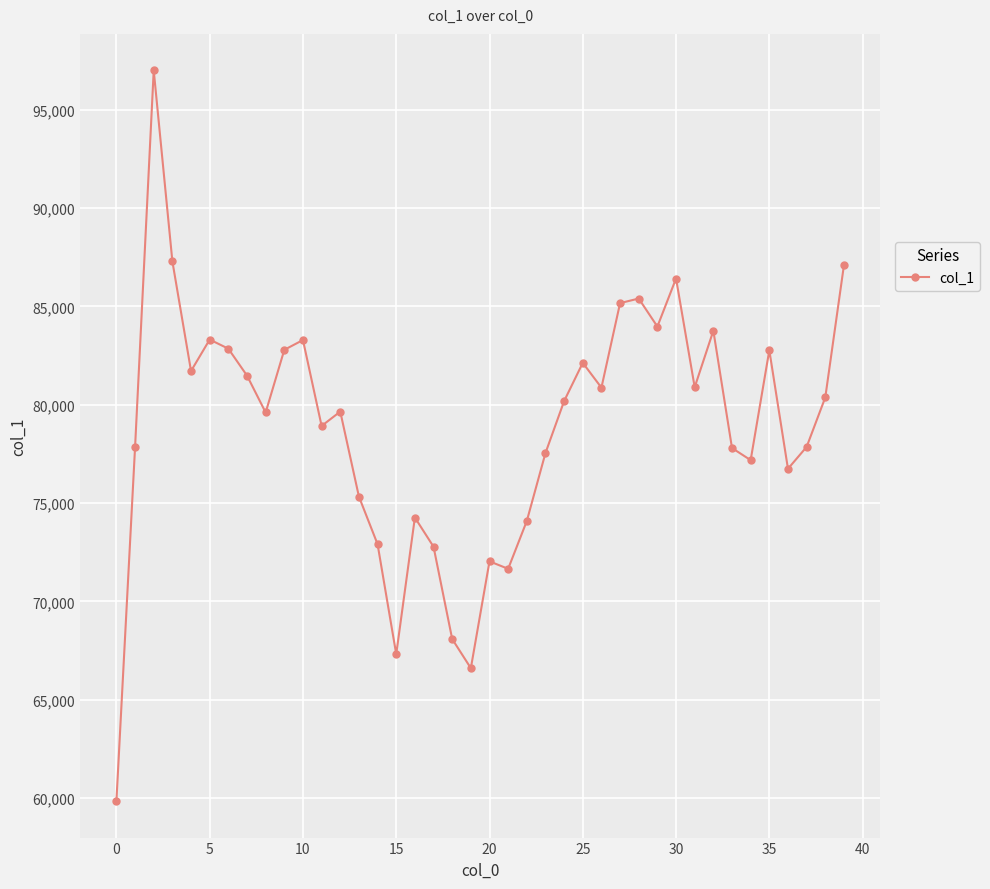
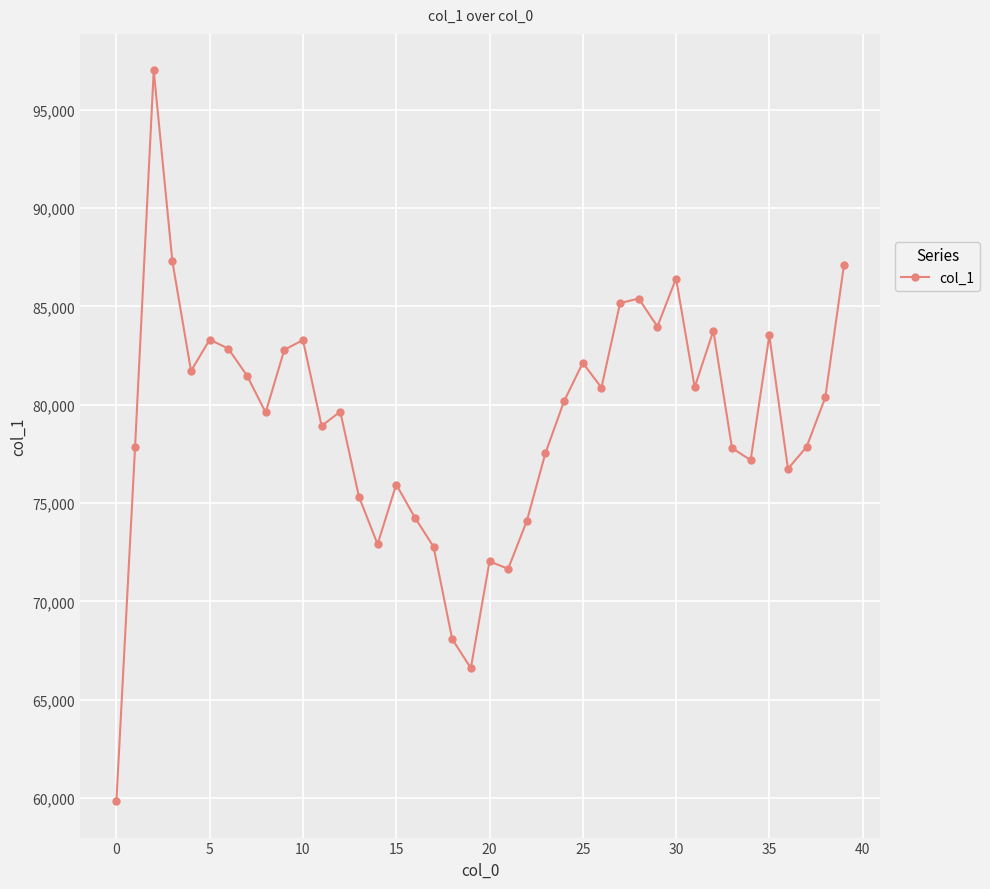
  {
    "0": "59,800",
    "5": "83,300",
    "10": "83,300",
-   "15": "67,300",
+   "15": "75,900",
    "20": "72,000",
    "25": "82,100",
    "30": "86,400",
-   "35": "82,800"
+   "35": "83,500"
  }
